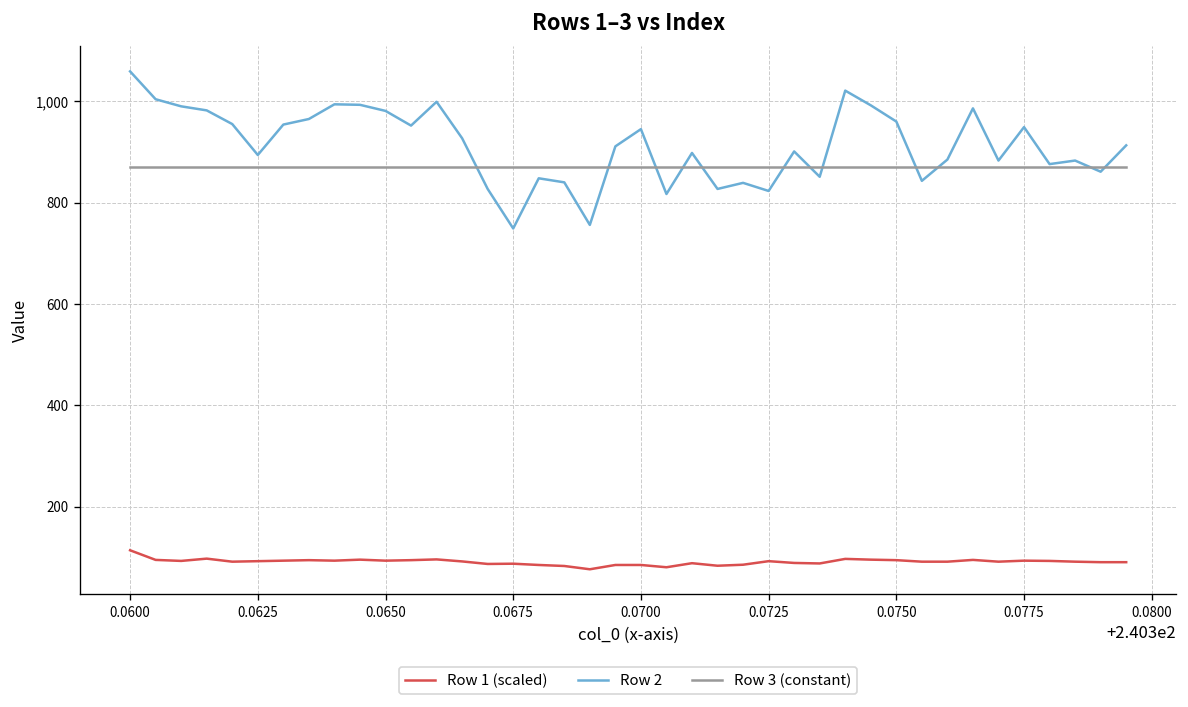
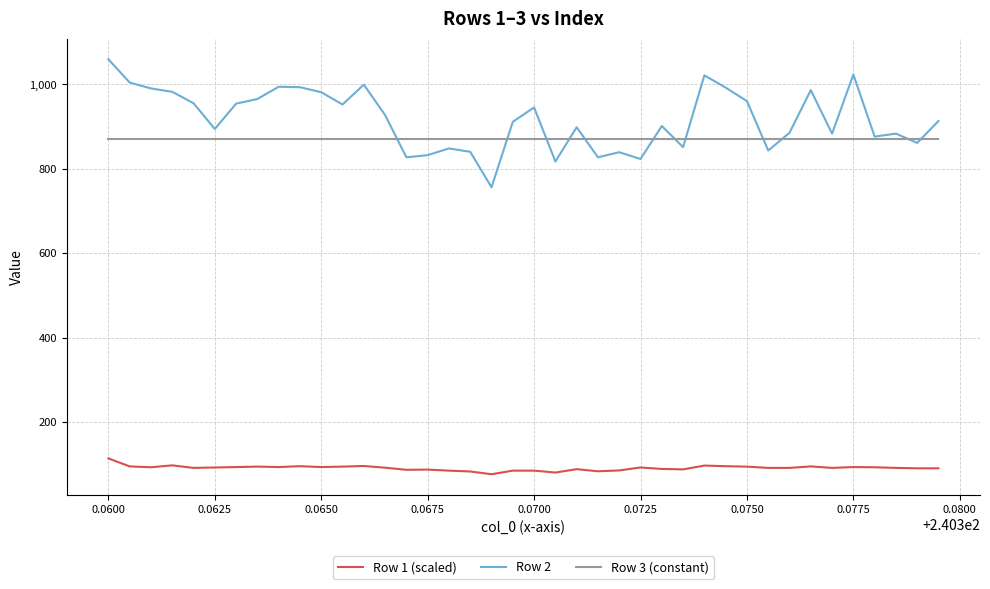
  {
    "Row 1 (scaled)": {
      "0.0600": "110",
      "0.0625": "90",
      "0.0650": "90",
      "0.0675": "90",
      "0.0700": "90",
      "0.0725": "90",
      "0.0750": "90",
      "0.0775": "90"
    },
    "Row 2": {
      "0.0600": "1,060",
      "0.0625": "890",
      "0.0650": "980",
-     "0.0675": "750",
+     "0.0675": "830",
      "0.0700": "950",
      "0.0725": "820",
      "0.0750": "960",
-     "0.0775": "950"
+     "0.0775": "1,020"
    },
    "Row 3 (constant)": {
      "0.0600": "870",
      "0.0625": "870",
      "0.0650": "870",
      "0.0675": "870",
      "0.0700": "870",
      "0.0725": "870",
      "0.0750": "870",
      "0.0775": "870"
    }
  }
